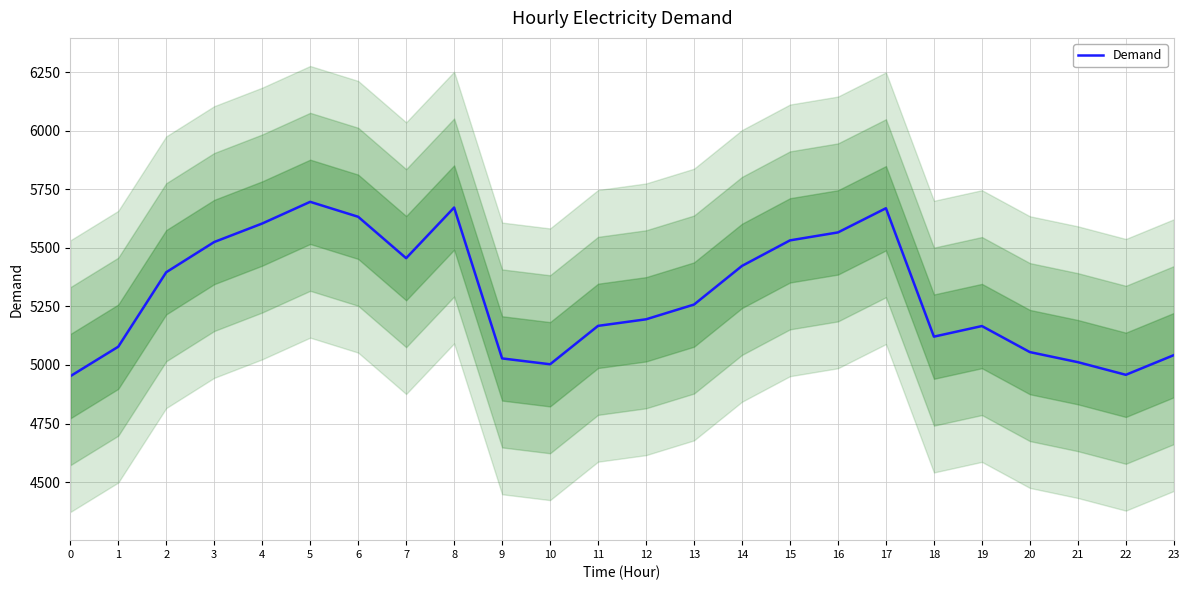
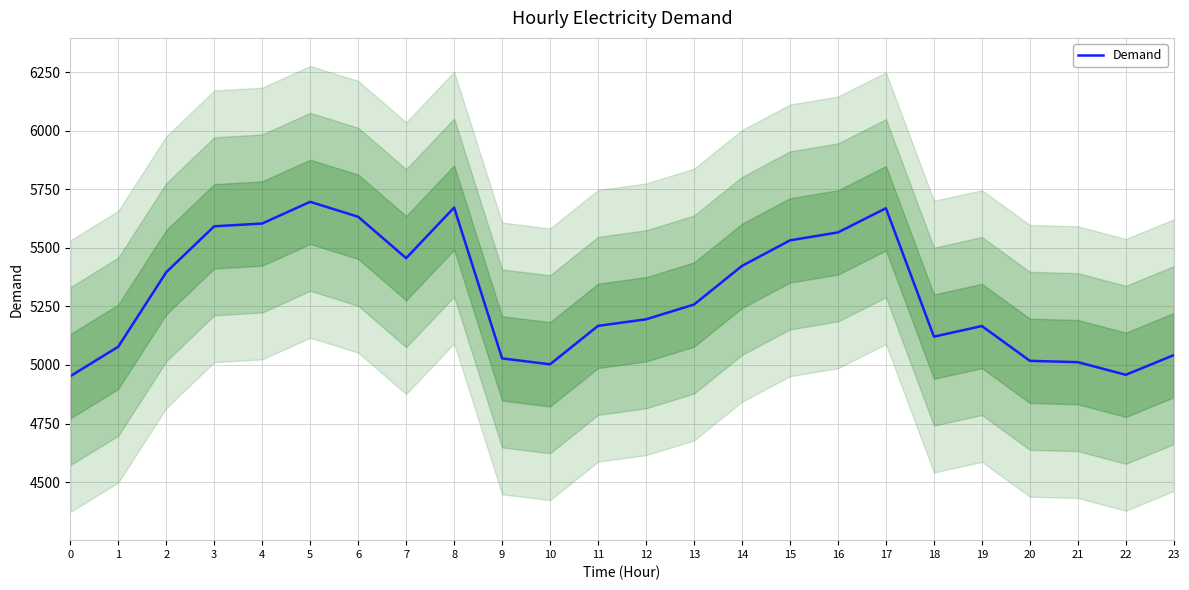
  {
    "Demand": {
      "0": 4950,
      "1": 5080,
      "2": 5400,
-     "3": 5530,
+     "3": 5590,
      "4": 5600,
      "5": 5700,
      "6": 5630,
      "7": 5460,
      "8": 5670,
      "9": 5030,
      "10": 5000,
      "11": 5170,
      "12": 5200,
      "13": 5260,
      "14": 5420,
      "15": 5530,
      "16": 5570,
      "17": 5670,
      "18": 5120,
      "19": 5170,
-     "20": 5060,
+     "20": 5020,
      "21": 5010,
      "22": 4960,
      "23": 5040
    }
  }
